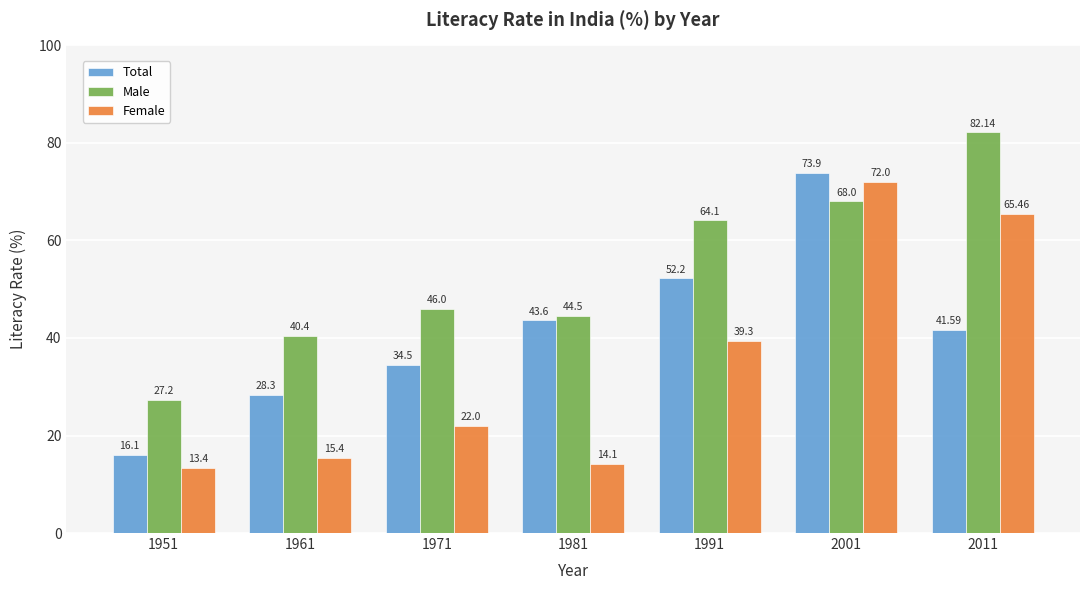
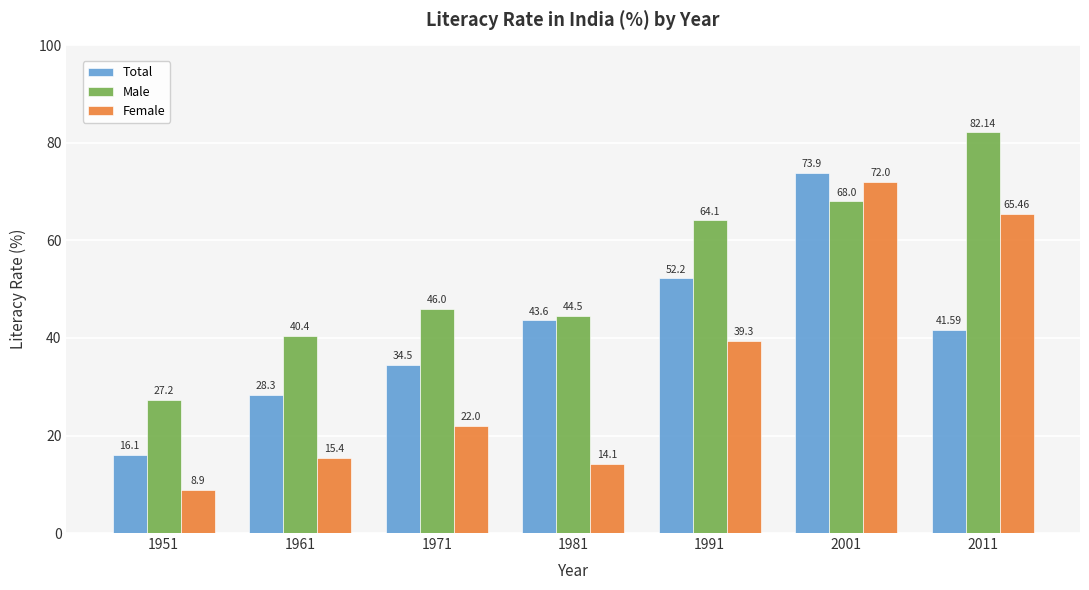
  {
    "Total": {
      "1951": 16.1,
      "1961": 28.3,
      "1971": 34.5,
      "1981": 43.6,
      "1991": 52.2,
      "2001": 73.9,
      "2011": 41.59
    },
    "Male": {
      "1951": 27.2,
      "1961": 40.4,
      "1971": 46.0,
      "1981": 44.5,
      "1991": 64.1,
      "2001": 68.0,
      "2011": 82.14
    },
    "Female": {
-     "1951": 13.4,
+     "1951": 8.9,
      "1961": 15.4,
      "1971": 22.0,
      "1981": 14.1,
      "1991": 39.3,
      "2001": 72.0,
      "2011": 65.46
    }
  }
